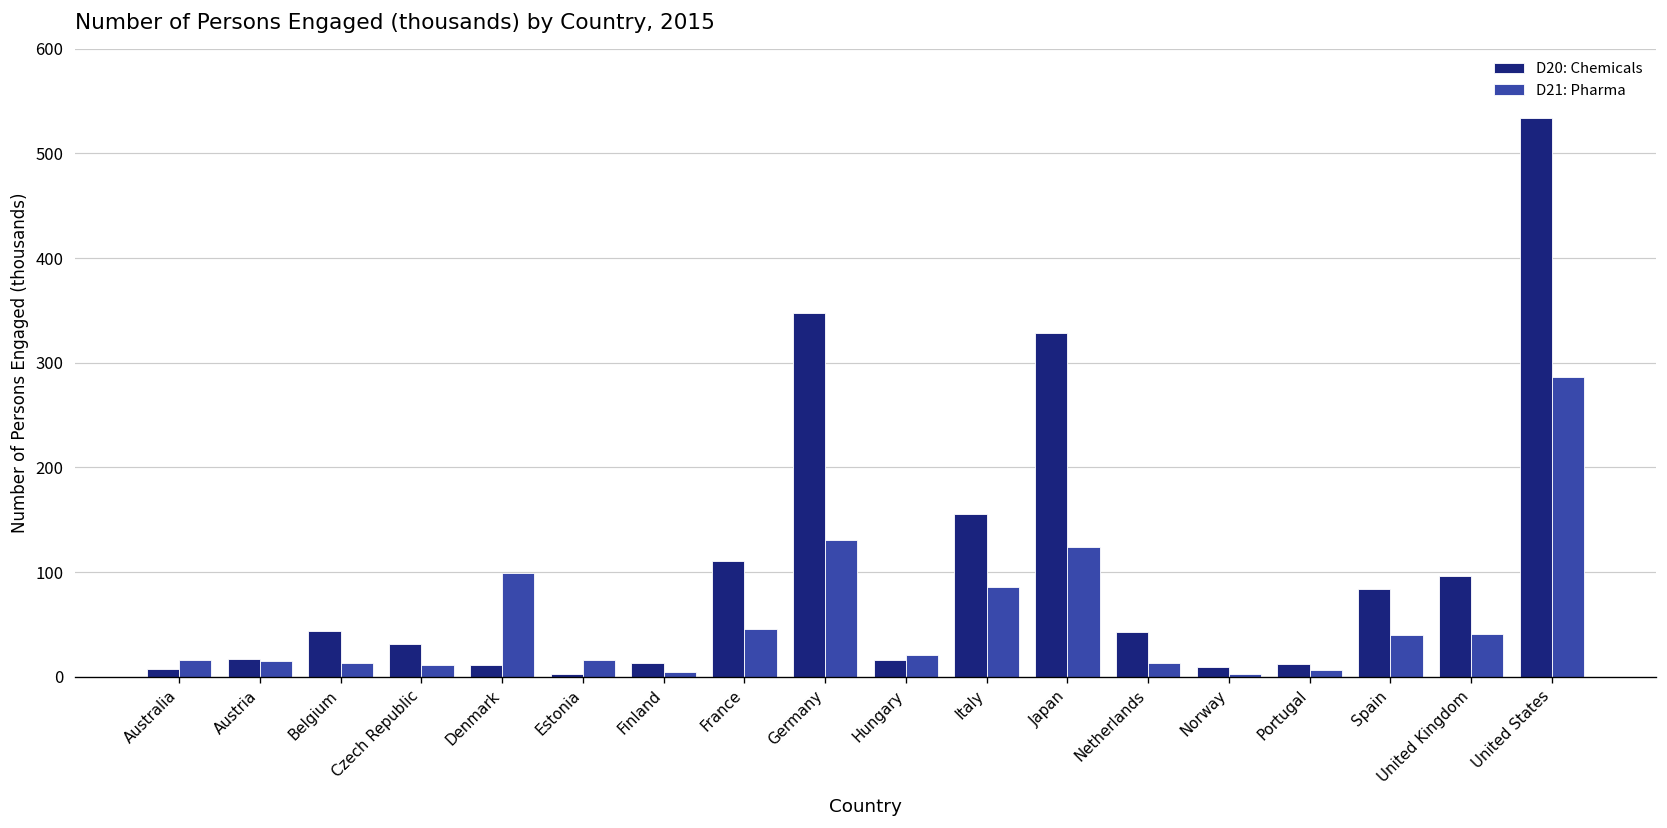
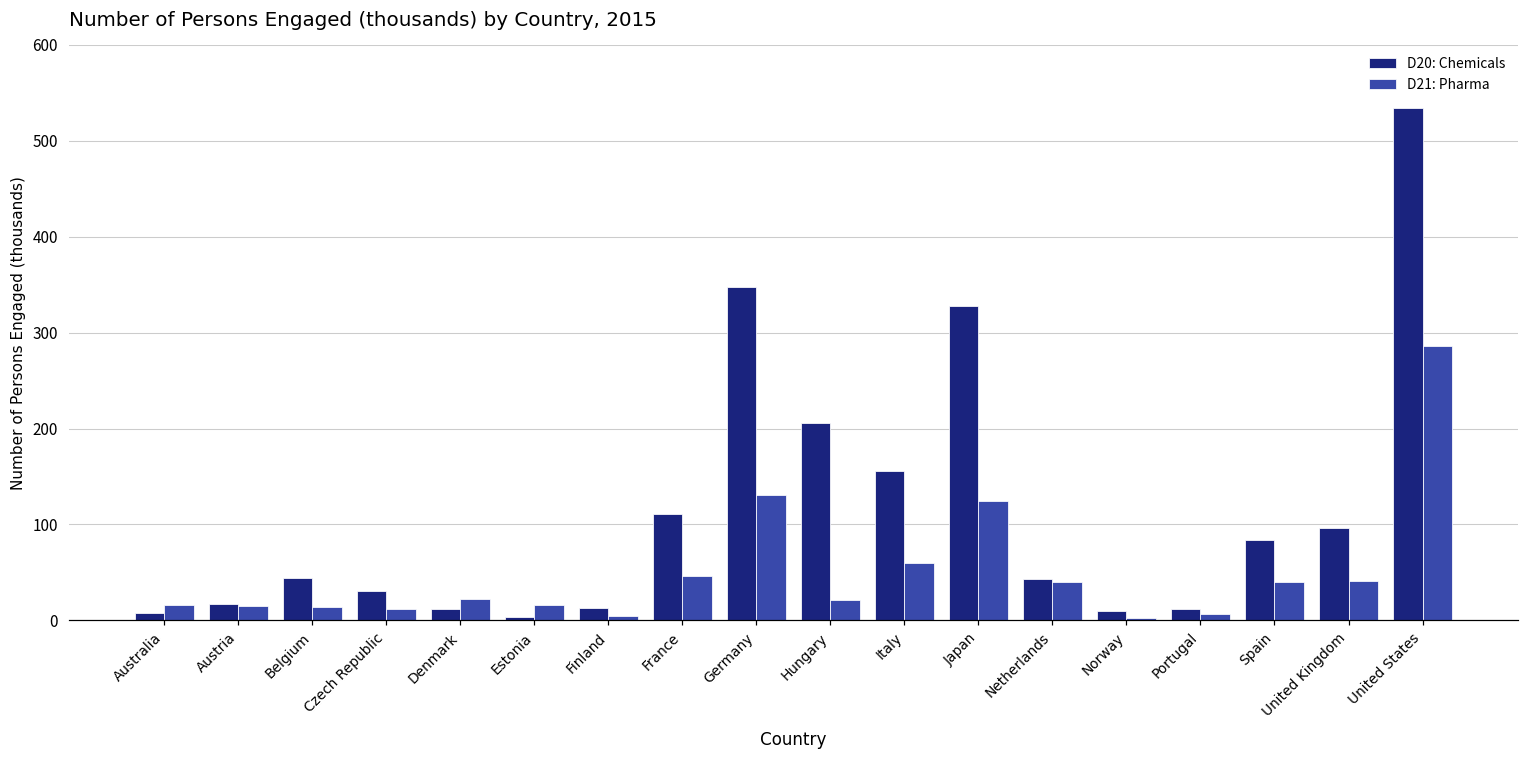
  {
    "D20: Chemicals": {
      "Australia": 10,
      "Austria": 20,
      "Belgium": 40,
      "Czech Republic": 30,
      "Denmark": 10,
      "Estonia": 0,
      "Finland": 10,
      "France": 110,
      "Germany": 350,
-     "Hungary": 20,
+     "Hungary": 210,
      "Italy": 160,
      "Japan": 330,
      "Netherlands": 40,
      "Norway": 10,
      "Portugal": 10,
      "Spain": 80,
      "United Kingdom": 100,
      "United States": 530
    },
    "D21: Pharma": {
      "Australia": 20,
      "Austria": 20,
      "Belgium": 10,
      "Czech Republic": 10,
-     "Denmark": 100,
+     "Denmark": 20,
      "Estonia": 20,
      "Finland": 0,
      "France": 50,
      "Germany": 130,
      "Hungary": 20,
-     "Italy": 90,
+     "Italy": 60,
      "Japan": 120,
-     "Netherlands": 10,
+     "Netherlands": 40,
      "Portugal": 10,
      "Spain": 40,
      "United Kingdom": 40,
      "United States": 290
    }
  }
